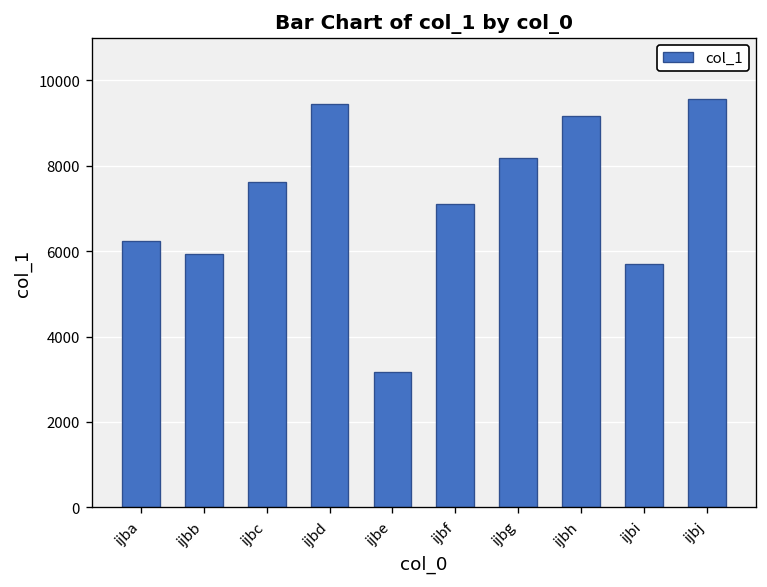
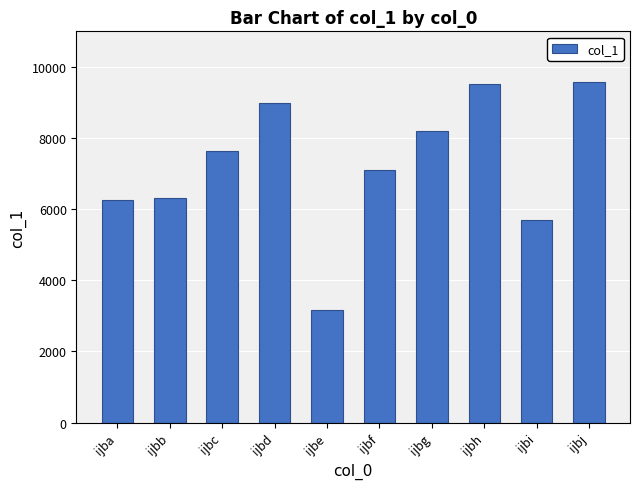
  {
    "ijba": 6200,
-   "ijbb": 5900,
+   "ijbb": 6300,
    "ijbc": 7600,
-   "ijbd": 9400,
+   "ijbd": 9000,
    "ijbe": 3200,
    "ijbf": 7100,
    "ijbg": 8200,
-   "ijbh": 9200,
+   "ijbh": 9500,
    "ijbi": 5700,
    "ijbj": 9600
  }
